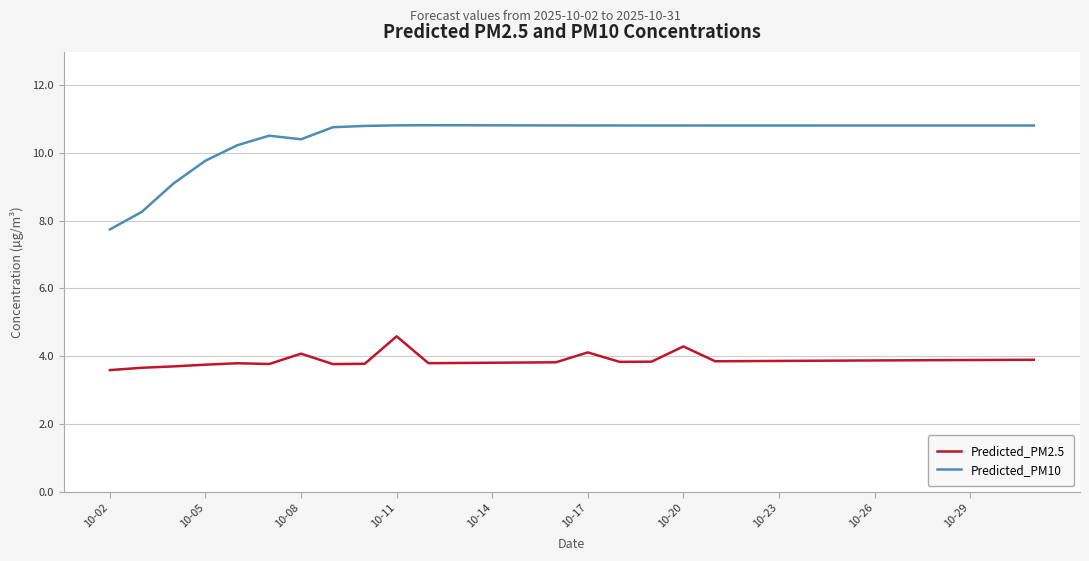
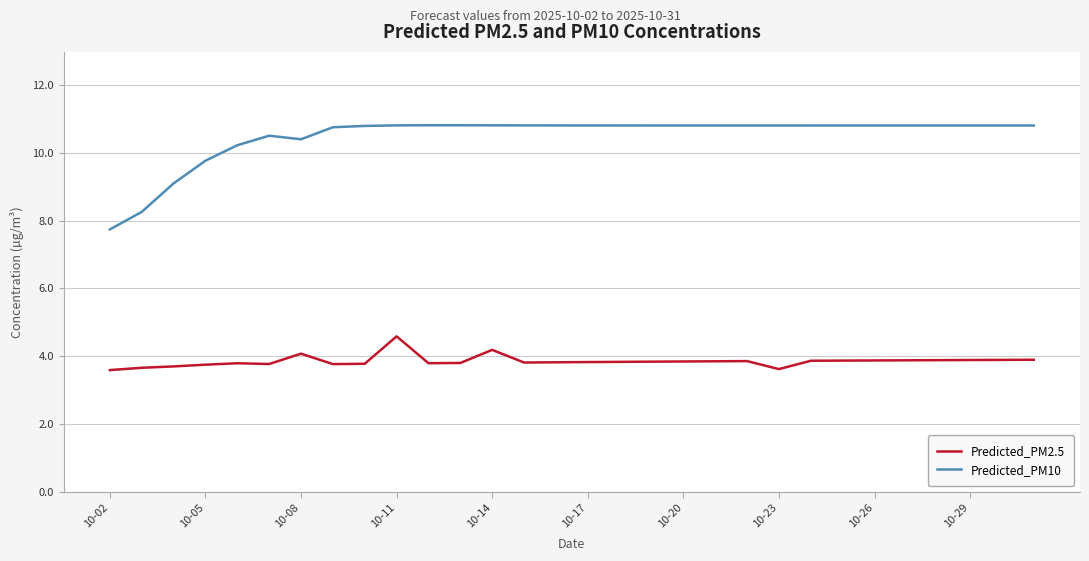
  {
    "Predicted_PM2.5": {
      "10-02": 3.6,
      "10-05": 3.8,
      "10-08": 4.1,
      "10-11": 4.6,
-     "10-14": 3.8,
-     "10-17": 4.1,
-     "10-20": 4.3,
-     "10-23": 3.9,
+     "10-14": 4.2,
+     "10-17": 3.8,
+     "10-20": 3.8,
+     "10-23": 3.6,
      "10-26": 3.9,
      "10-29": 3.9
    },
    "Predicted_PM10": {
      "10-02": 7.7,
      "10-05": 9.8,
      "10-08": 10.4,
      "10-11": 10.8,
      "10-14": 10.8,
      "10-17": 10.8,
      "10-20": 10.8,
      "10-23": 10.8,
      "10-26": 10.8,
      "10-29": 10.8
    }
  }
